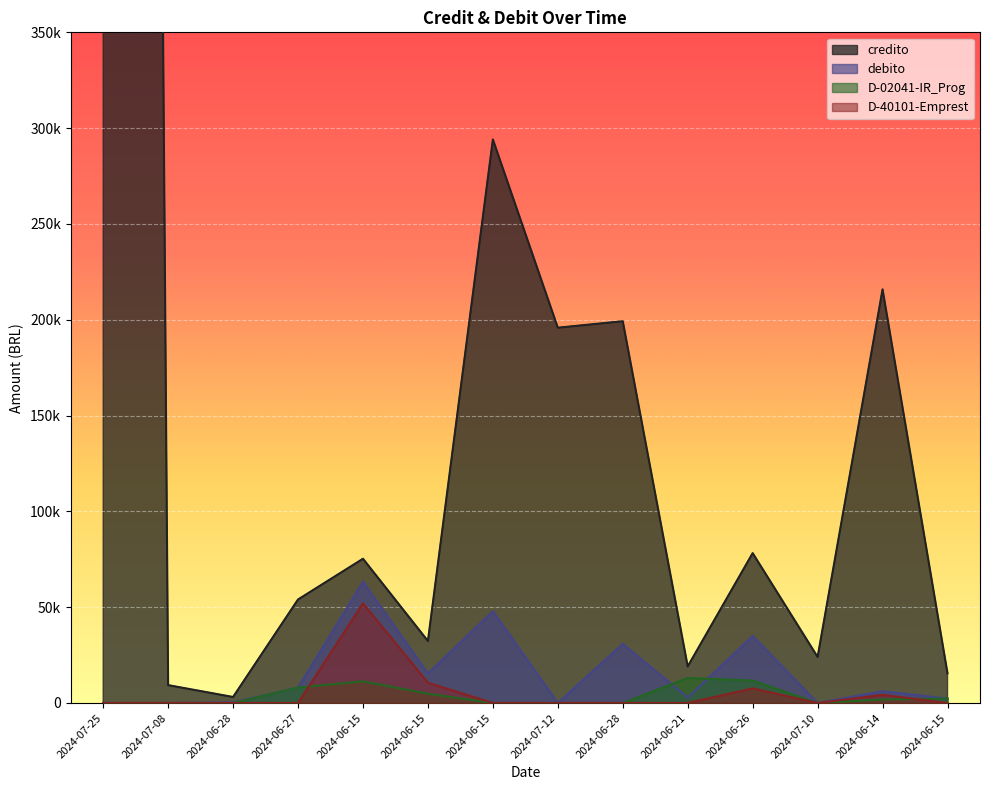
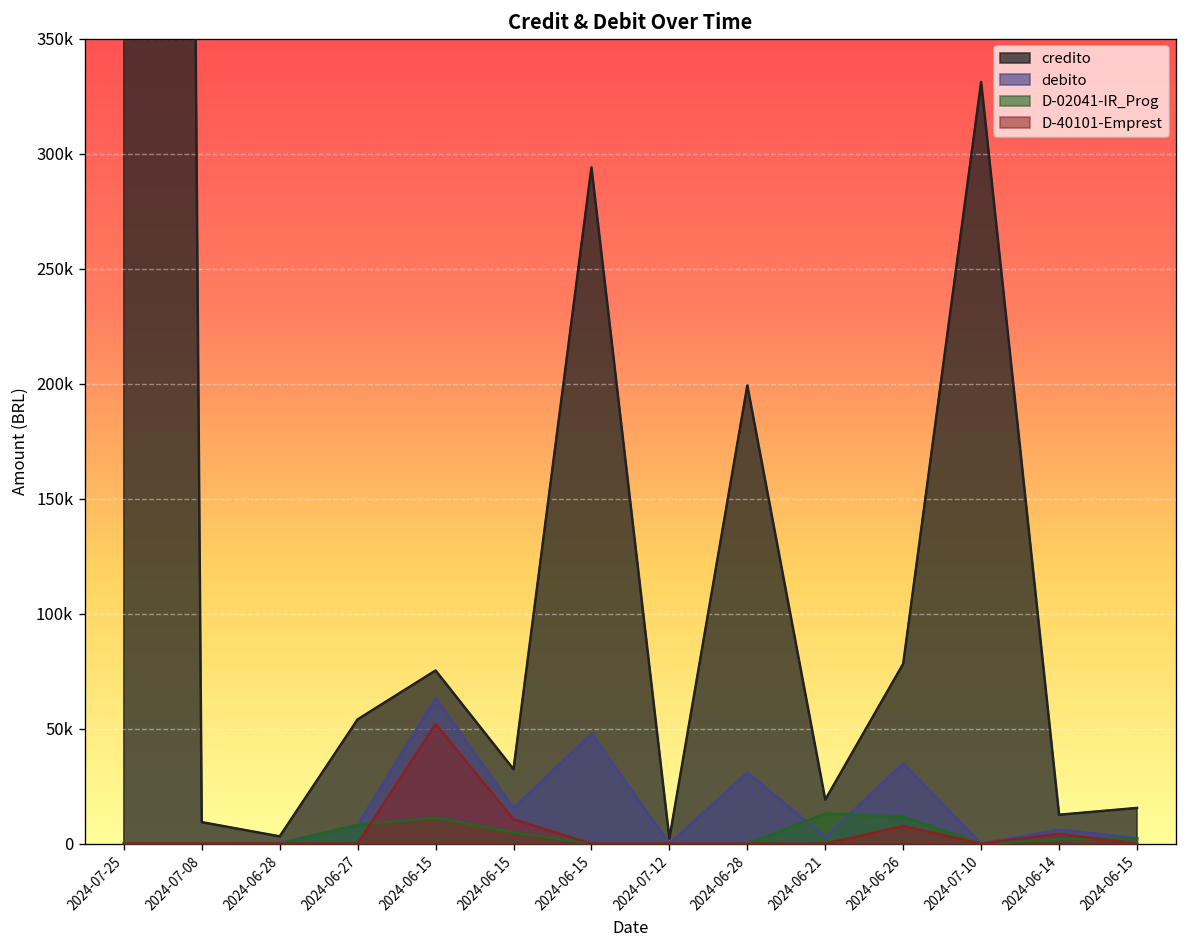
  {
    "credito": {
      "2024-07-08": 9000,
      "2024-06-27": 54000,
-     "2024-07-12": 196000,
+     "2024-07-12": 2000,
      "2024-06-21": 19000,
      "2024-06-26": 78000,
-     "2024-07-10": 24000,
-     "2024-06-14": 216000
+     "2024-07-10": 331000,
+     "2024-06-14": 13000
    },
    "debito": {
      "2024-06-21": 3000,
      "2024-06-26": 35000,
      "2024-06-14": 6000
    },
    "D-02041-IR_Prog": {
      "2024-06-21": 13000,
      "2024-06-26": 12000,
      "2024-06-14": 2000
    },
    "D-40101-Emprest": {
      "2024-06-27": 0,
      "2024-06-21": 0,
      "2024-06-26": 8000,
      "2024-06-14": 4000
    }
  }
